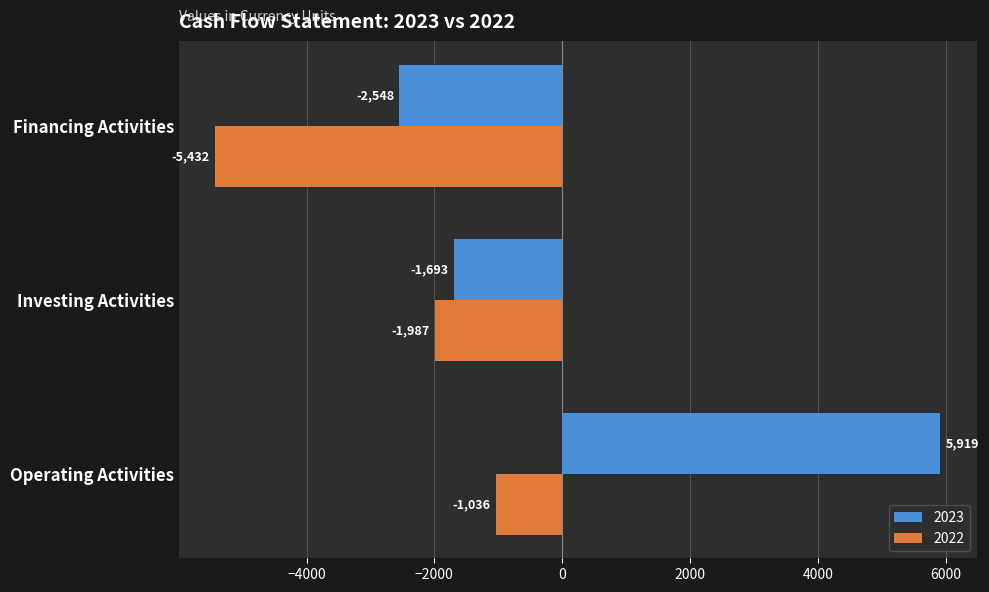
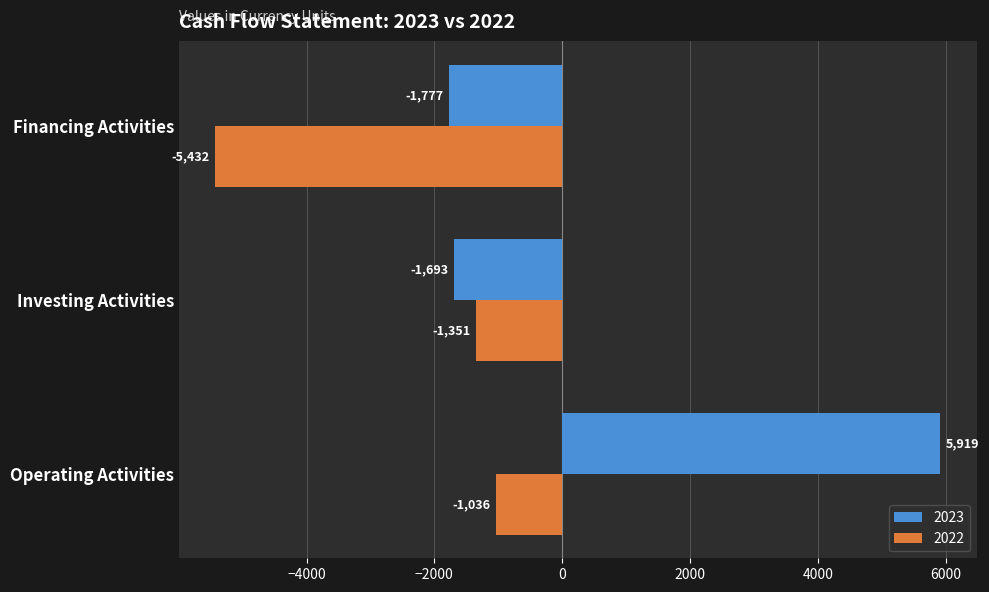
  {
    "2023": {
-     "Financing Activities": "-2,548",
+     "Financing Activities": "-1,777",
      "Investing Activities": "-1,693",
      "Operating Activities": "5,919"
    },
    "2022": {
      "Financing Activities": "-5,432",
-     "Investing Activities": "-1,987",
+     "Investing Activities": "-1,351",
      "Operating Activities": "-1,036"
    }
  }
